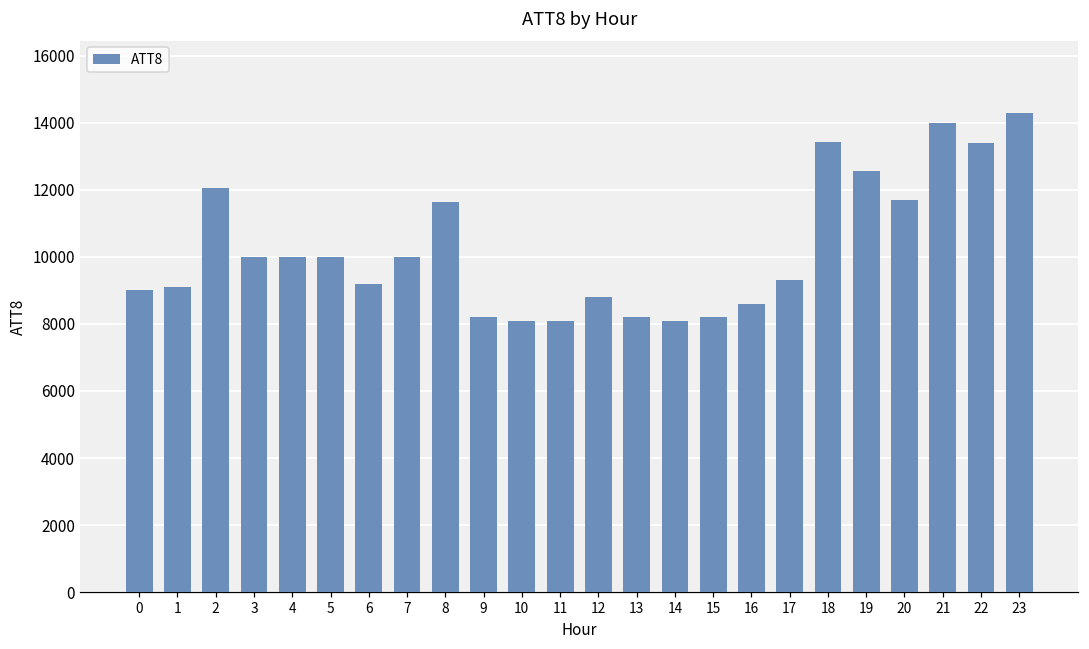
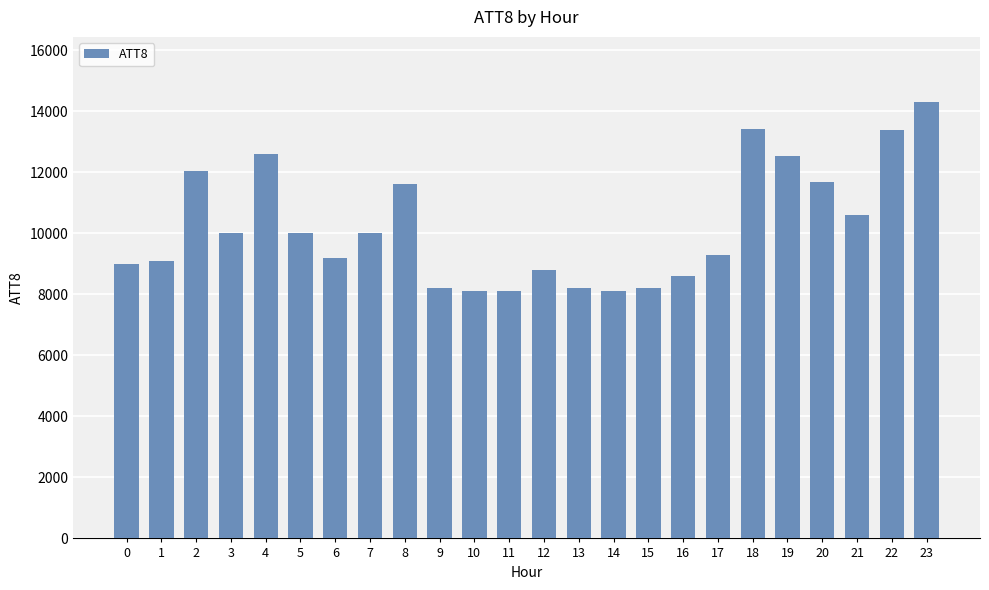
  {
    "0": 9000,
    "1": 9100,
    "2": 12100,
    "3": 10000,
-   "4": 10000,
+   "4": 12600,
    "5": 10000,
    "6": 9200,
    "7": 10000,
    "8": 11600,
    "9": 8200,
    "10": 8100,
    "11": 8100,
    "12": 8800,
    "13": 8200,
    "14": 8100,
    "15": 8200,
    "16": 8600,
    "17": 9300,
    "18": 13400,
    "19": 12500,
    "20": 11700,
-   "21": 14000,
+   "21": 10600,
    "22": 13400,
    "23": 14300
  }
